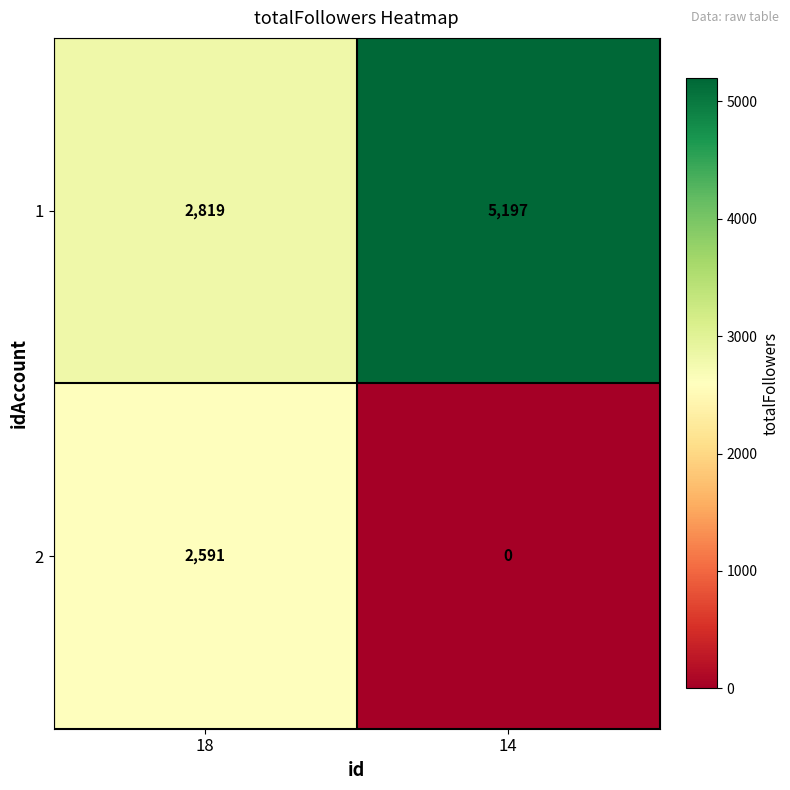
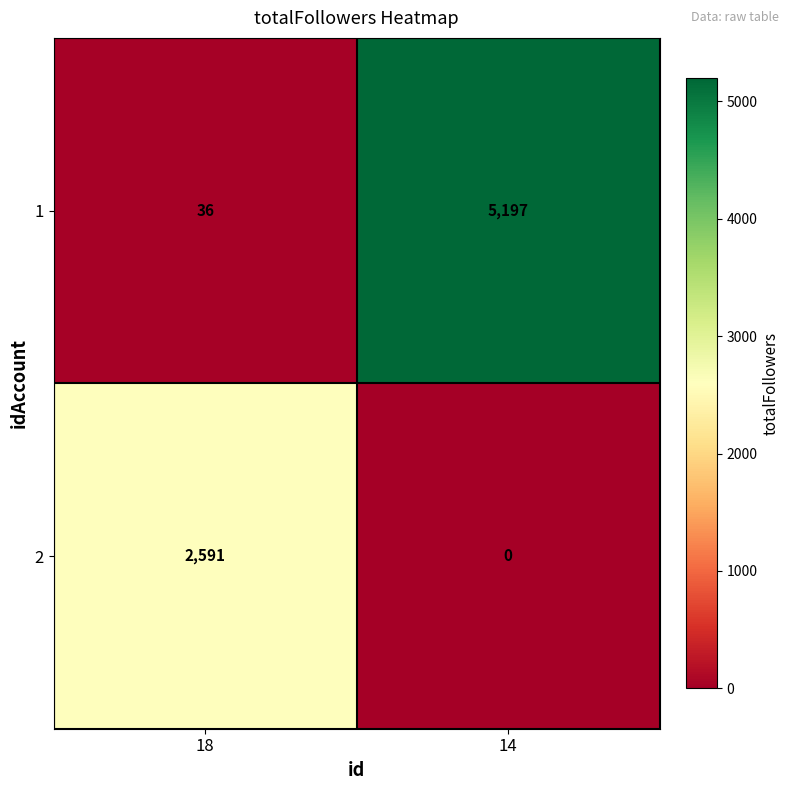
  {
    "1": {
-     "18": "2,819",
+     "18": "36",
      "14": "5,197"
    },
    "2": {
      "18": "2,591",
      "14": "0"
    }
  }
